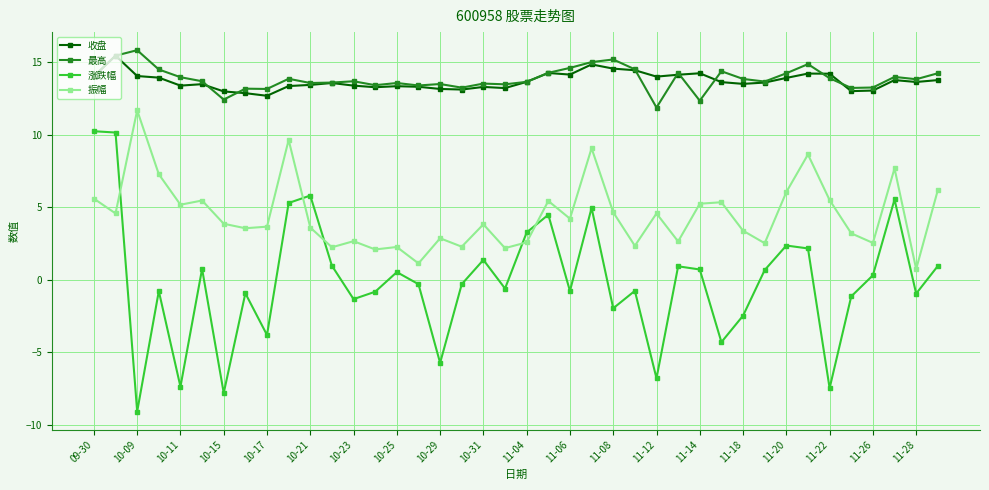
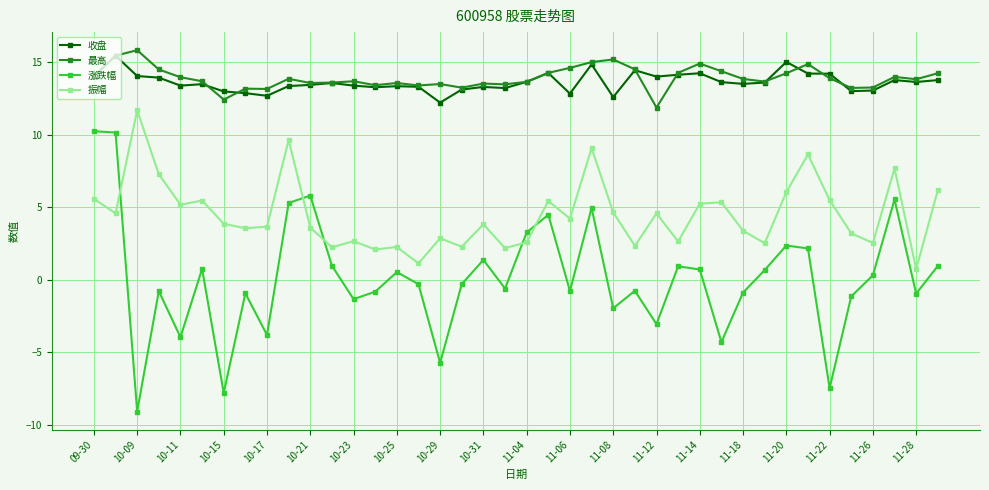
  {
    "收盘": {
      "10-09": 14.0,
      "10-11": 13.4,
      "10-15": 13.0,
      "10-17": 12.7,
      "10-23": 13.4,
      "10-25": 13.3,
-     "10-29": 13.1,
+     "10-29": 12.2,
      "10-31": 13.3,
-     "11-06": 14.1,
-     "11-08": 14.5,
+     "11-06": 12.8,
+     "11-08": 12.6,
      "11-12": 14.0,
      "11-14": 14.2,
      "11-18": 13.5,
-     "11-20": 13.9,
+     "11-20": 15.0,
      "11-22": 14.2,
      "11-26": 13.0,
      "11-28": 13.6
    },
    "最高": {
      "10-09": 15.8,
      "10-11": 14.0,
      "10-15": 12.4,
      "10-17": 13.1,
      "10-23": 13.7,
      "10-25": 13.6,
      "10-29": 13.5,
      "10-31": 13.5,
      "11-06": 14.6,
      "11-08": 15.2,
      "11-12": 11.9,
-     "11-14": 12.3,
+     "11-14": 14.9,
      "11-18": 13.8,
      "11-20": 14.2,
      "11-22": 13.9,
      "11-26": 13.2,
      "11-28": 13.8
    },
    "涨跌幅": {
      "09-30": 10.2,
      "10-09": -9.1,
-     "10-11": -7.4,
+     "10-11": -4.0,
      "10-15": -7.8,
      "10-17": -3.8,
      "10-21": 5.8,
      "10-23": -1.3,
      "10-25": 0.5,
      "10-29": -5.7,
      "10-31": 1.4,
      "11-04": 3.3,
      "11-06": -0.8,
      "11-08": -2.0,
-     "11-12": -6.8,
+     "11-12": -3.1,
      "11-14": 0.7,
-     "11-18": -2.5,
+     "11-18": -0.9,
      "11-20": 2.4,
      "11-22": -7.5,
      "11-26": 0.3,
      "11-28": -1.0
    },
    "振幅": {
      "09-30": 5.6,
      "10-09": 11.7,
      "10-11": 5.2,
      "10-15": 3.9,
      "10-17": 3.7,
      "10-21": 3.6,
      "10-23": 2.7,
      "10-25": 2.3,
      "10-29": 2.9,
      "10-31": 3.8,
      "11-04": 2.6,
      "11-06": 4.2,
      "11-08": 4.7,
      "11-12": 4.6,
      "11-14": 5.2,
      "11-18": 3.4,
      "11-20": 6.0,
      "11-22": 5.5,
      "11-26": 2.5,
      "11-28": 0.7
    }
  }
